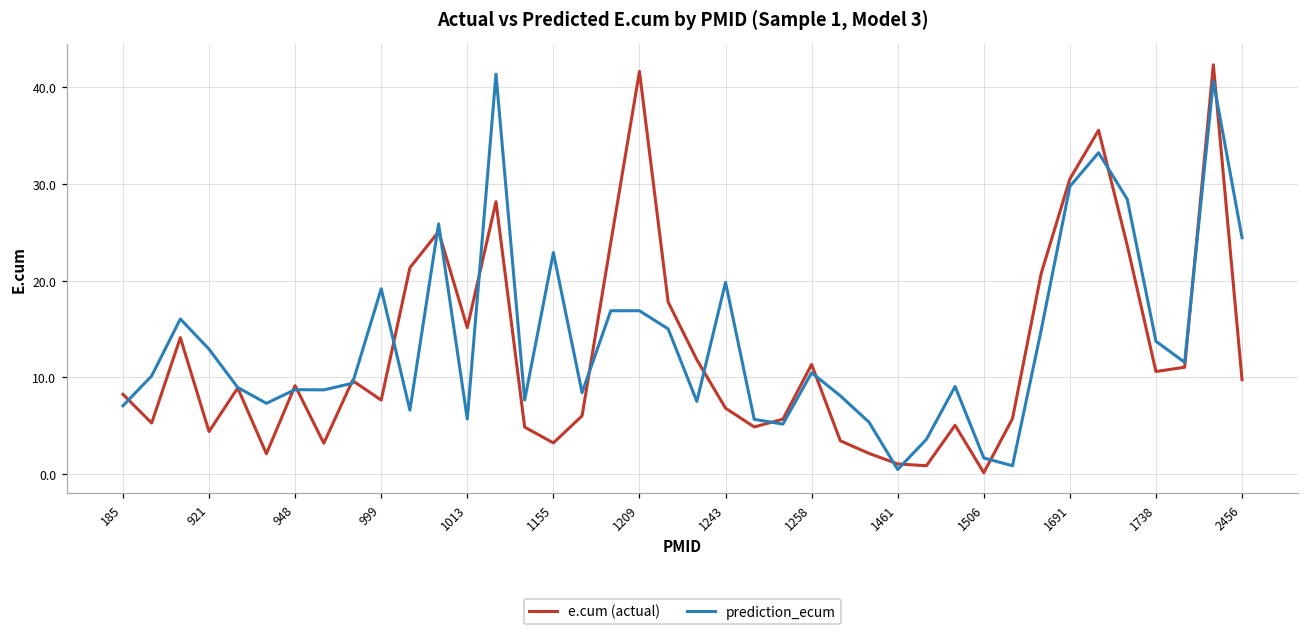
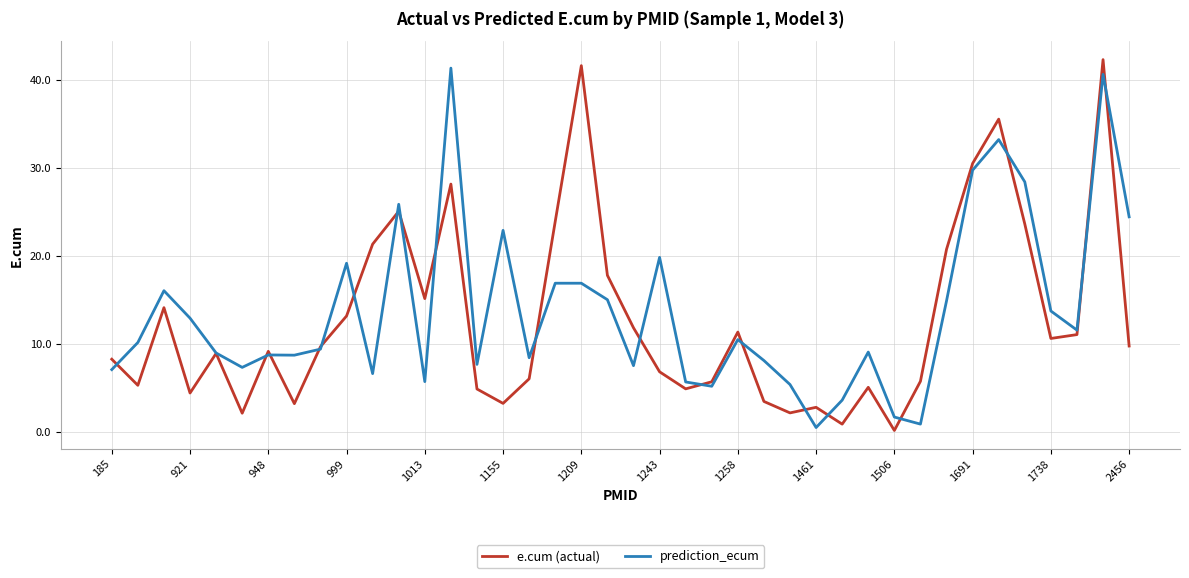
  {
    "e.cum (actual)": {
      "185": 8,
      "921": 4,
      "948": 9,
-     "999": 8,
+     "999": 13,
      "1013": 15,
      "1155": 3,
      "1209": 42,
      "1243": 7,
      "1258": 11,
-     "1461": 1,
+     "1461": 3,
      "1506": 0,
      "1691": 31,
      "1738": 11,
      "2456": 10
    },
    "prediction_ecum": {
      "185": 7,
      "921": 13,
      "948": 9,
      "999": 19,
      "1013": 6,
      "1155": 23,
      "1209": 17,
      "1243": 20,
      "1258": 10,
      "1461": 0,
      "1506": 2,
      "1691": 30,
      "1738": 14,
      "2456": 24
    }
  }
